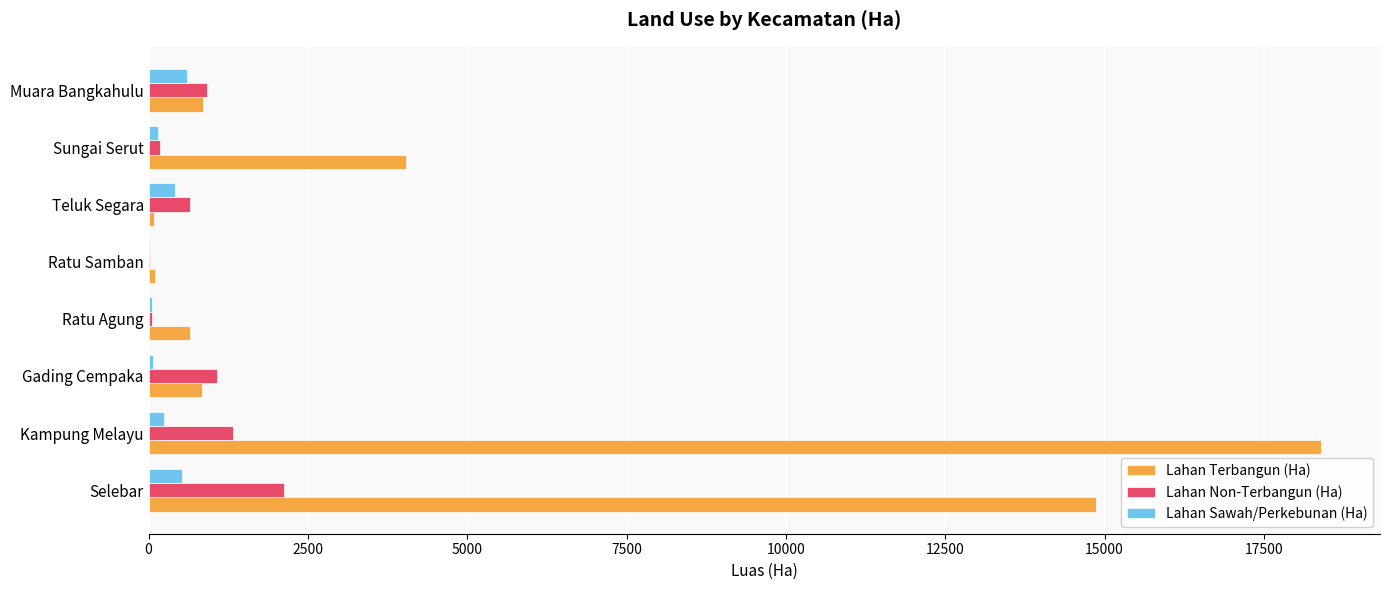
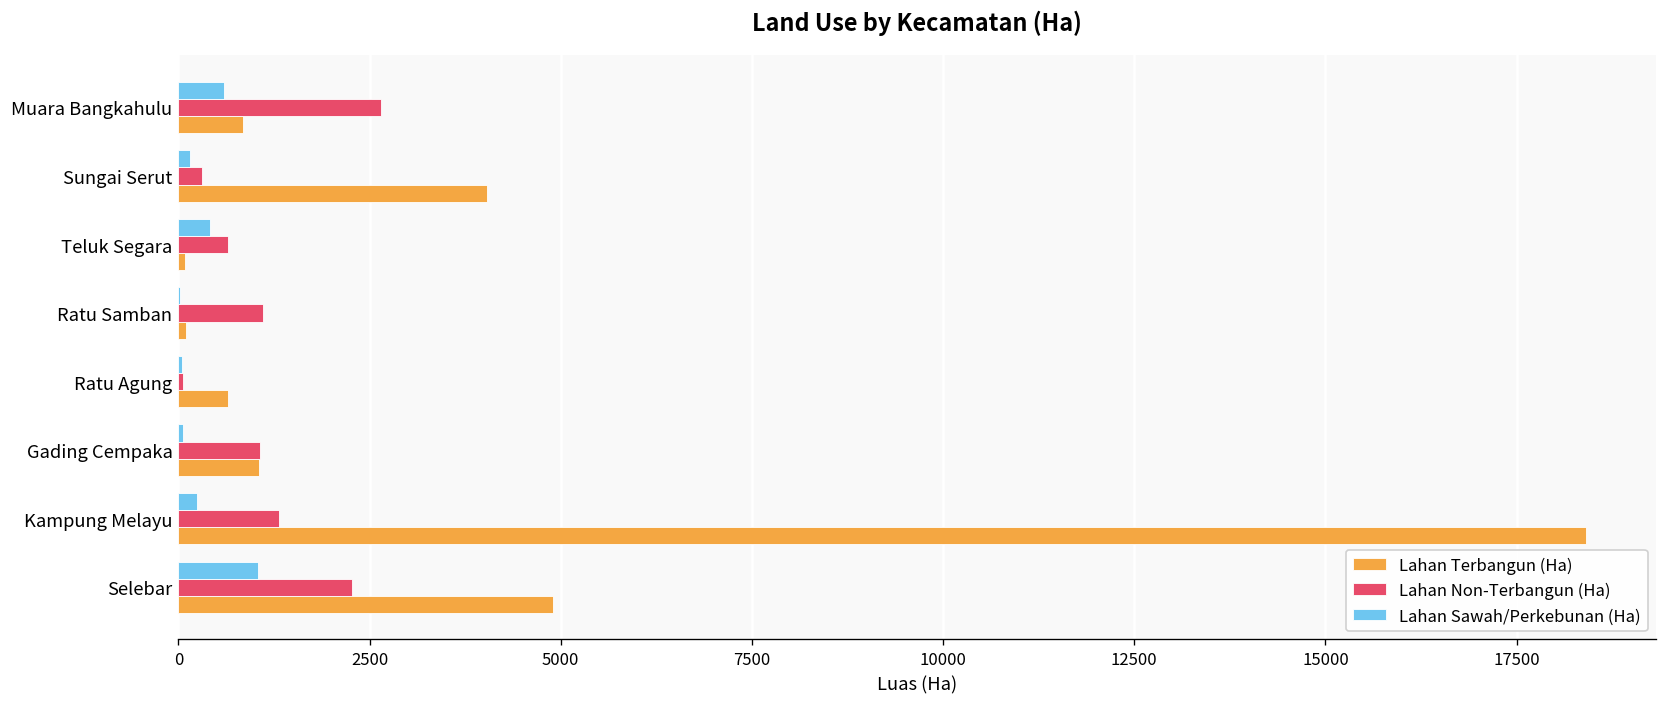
  {
    "Lahan Terbangun (Ha)": {
      "Muara Bangkahulu": 800,
      "Sungai Serut": 4000,
      "Teluk Segara": 100,
      "Ratu Samban": 100,
      "Ratu Agung": 600,
-     "Gading Cempaka": 800,
+     "Gading Cempaka": 1000,
      "Kampung Melayu": 18400,
-     "Selebar": 14900
+     "Selebar": 4900
    },
    "Lahan Non-Terbangun (Ha)": {
-     "Muara Bangkahulu": 900,
-     "Sungai Serut": 200,
+     "Muara Bangkahulu": 2700,
+     "Sungai Serut": 300,
      "Teluk Segara": 600,
-     "Ratu Samban": 0,
+     "Ratu Samban": 1100,
      "Ratu Agung": 100,
      "Gading Cempaka": 1100,
      "Kampung Melayu": 1300,
-     "Selebar": 2100
+     "Selebar": 2300
    },
    "Lahan Sawah/Perkebunan (Ha)": {
      "Muara Bangkahulu": 600,
      "Sungai Serut": 100,
      "Teluk Segara": 400,
      "Ratu Agung": 100,
      "Gading Cempaka": 100,
      "Kampung Melayu": 200,
-     "Selebar": 500
+     "Selebar": 1000
    }
  }
